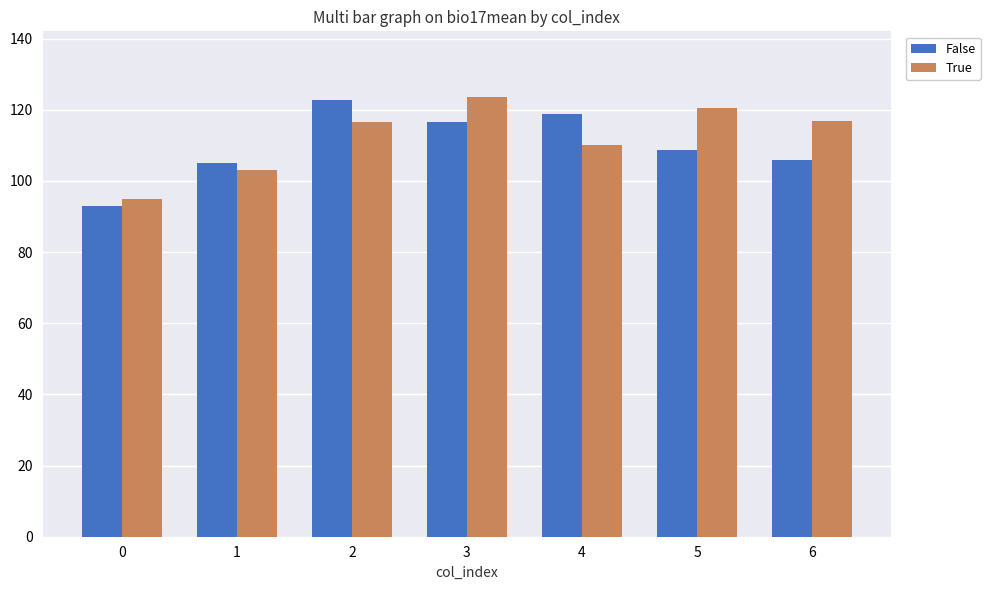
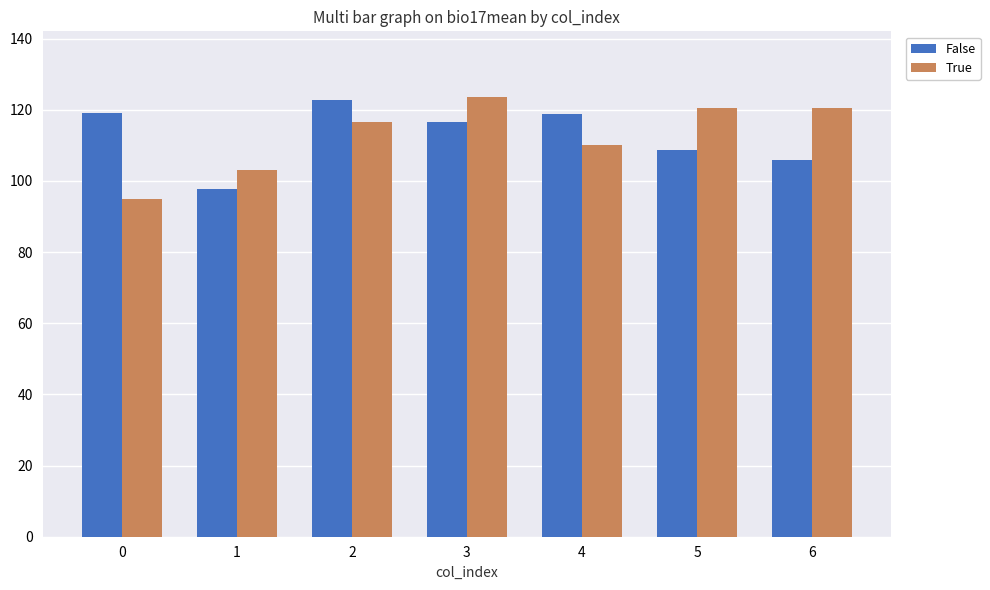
  {
    "False": {
-     "0": 93,
-     "1": 105,
+     "0": 119,
+     "1": 98,
      "2": 123,
      "3": 117,
      "4": 119,
      "5": 109,
      "6": 106
    },
    "True": {
      "0": 95,
      "1": 103,
      "2": 117,
      "3": 124,
      "4": 110,
      "5": 121,
-     "6": 117
+     "6": 121
    }
  }
